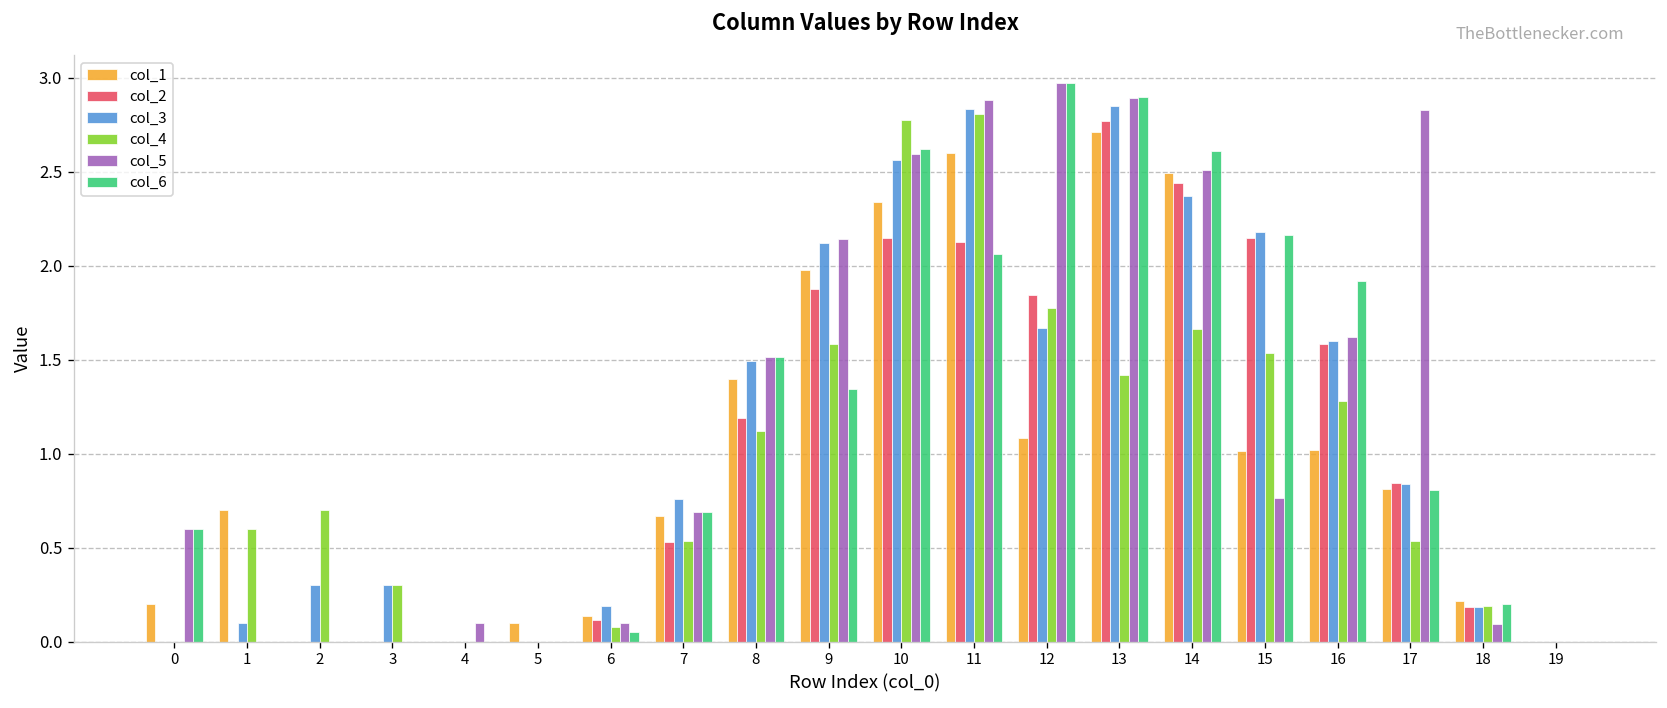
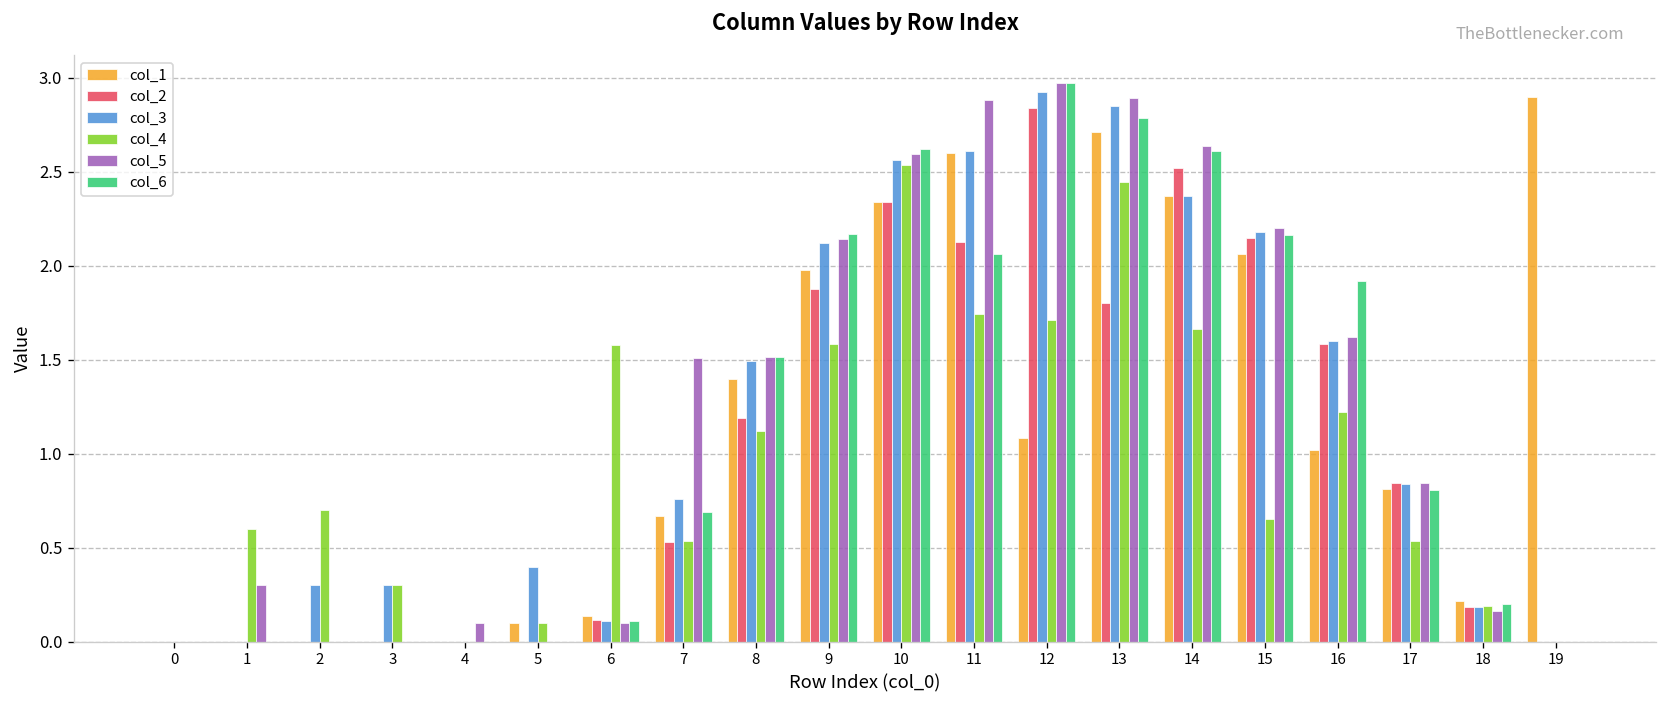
  {
    "col_1": {
-     "0": 0.2,
-     "1": 0.7,
+     "0": 0.0,
+     "1": 0.0,
      "2": 0.00,
      "3": 0.00,
      "4": 0.00,
      "5": 0.10,
      "6": 0.14,
      "7": 0.67,
      "8": 1.40,
      "9": 1.98,
      "10": 2.34,
      "11": 2.60,
      "12": 1.08,
      "13": 2.71,
-     "14": 2.50,
-     "15": 1.01,
+     "14": 2.37,
+     "15": 2.06,
      "16": 1.02,
      "17": 0.81,
      "18": 0.22,
-     "19": 0.0
+     "19": 2.9
    },
    "col_2": {
      "0": 0.00,
      "1": 0.00,
      "2": 0.00,
      "3": 0.00,
      "4": 0.00,
      "5": 0.00,
      "6": 0.11,
      "7": 0.53,
      "8": 1.19,
      "9": 1.88,
-     "10": 2.15,
+     "10": 2.34,
      "11": 2.13,
-     "12": 1.84,
-     "13": 2.77,
-     "14": 2.44,
+     "12": 2.84,
+     "13": 1.80,
+     "14": 2.52,
      "15": 2.15,
      "16": 1.58,
      "17": 0.84,
      "18": 0.19,
      "19": 0.00
    },
    "col_3": {
      "0": 0.00,
-     "1": 0.1,
+     "1": 0.0,
      "2": 0.30,
      "3": 0.30,
      "4": 0.00,
-     "5": 0.0,
-     "6": 0.19,
+     "5": 0.4,
+     "6": 0.11,
      "7": 0.76,
      "8": 1.49,
      "9": 2.12,
      "10": 2.57,
-     "11": 2.83,
-     "12": 1.67,
+     "11": 2.61,
+     "12": 2.92,
      "13": 2.85,
      "14": 2.37,
      "15": 2.18,
      "16": 1.60,
      "17": 0.84,
      "18": 0.18,
      "19": 0.00
    },
    "col_4": {
      "0": 0.00,
      "1": 0.60,
      "2": 0.70,
      "3": 0.30,
      "4": 0.00,
-     "5": 0.0,
-     "6": 0.08,
+     "5": 0.1,
+     "6": 1.58,
      "7": 0.54,
      "8": 1.12,
      "9": 1.58,
-     "10": 2.78,
-     "11": 2.81,
-     "12": 1.78,
-     "13": 1.42,
+     "10": 2.54,
+     "11": 1.75,
+     "12": 1.71,
+     "13": 2.45,
      "14": 1.66,
-     "15": 1.54,
-     "16": 1.28,
+     "15": 0.65,
+     "16": 1.22,
      "17": 0.53,
      "18": 0.19,
      "19": 0.00
    },
    "col_5": {
-     "0": 0.6,
-     "1": 0.0,
+     "0": 0.0,
+     "1": 0.3,
      "2": 0.00,
      "3": 0.00,
      "4": 0.10,
      "5": 0.00,
      "6": 0.10,
-     "7": 0.69,
+     "7": 1.51,
      "8": 1.51,
      "9": 2.14,
      "10": 2.59,
      "11": 2.88,
      "12": 2.97,
      "13": 2.89,
-     "14": 2.51,
-     "15": 0.77,
+     "14": 2.64,
+     "15": 2.20,
      "16": 1.62,
-     "17": 2.83,
-     "18": 0.09,
+     "17": 0.84,
+     "18": 0.17,
      "19": 0.00
    },
    "col_6": {
-     "0": 0.6,
+     "0": 0.0,
      "1": 0.00,
      "2": 0.00,
      "3": 0.00,
      "4": 0.00,
      "5": 0.00,
-     "6": 0.05,
+     "6": 0.11,
      "7": 0.69,
      "8": 1.51,
-     "9": 1.34,
+     "9": 2.17,
      "10": 2.62,
      "11": 2.06,
      "12": 2.97,
-     "13": 2.90,
+     "13": 2.79,
      "14": 2.61,
      "15": 2.16,
      "16": 1.92,
      "17": 0.81,
      "18": 0.20,
      "19": 0.00
    }
  }
